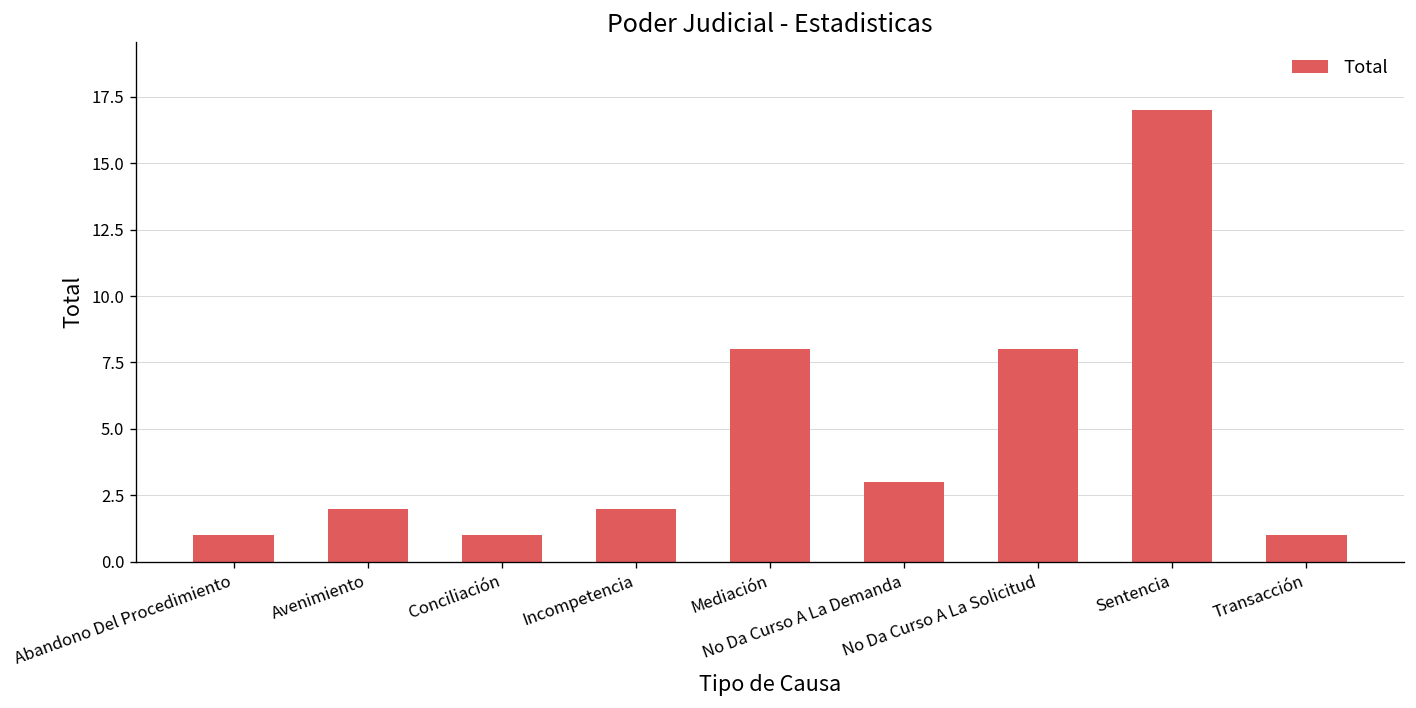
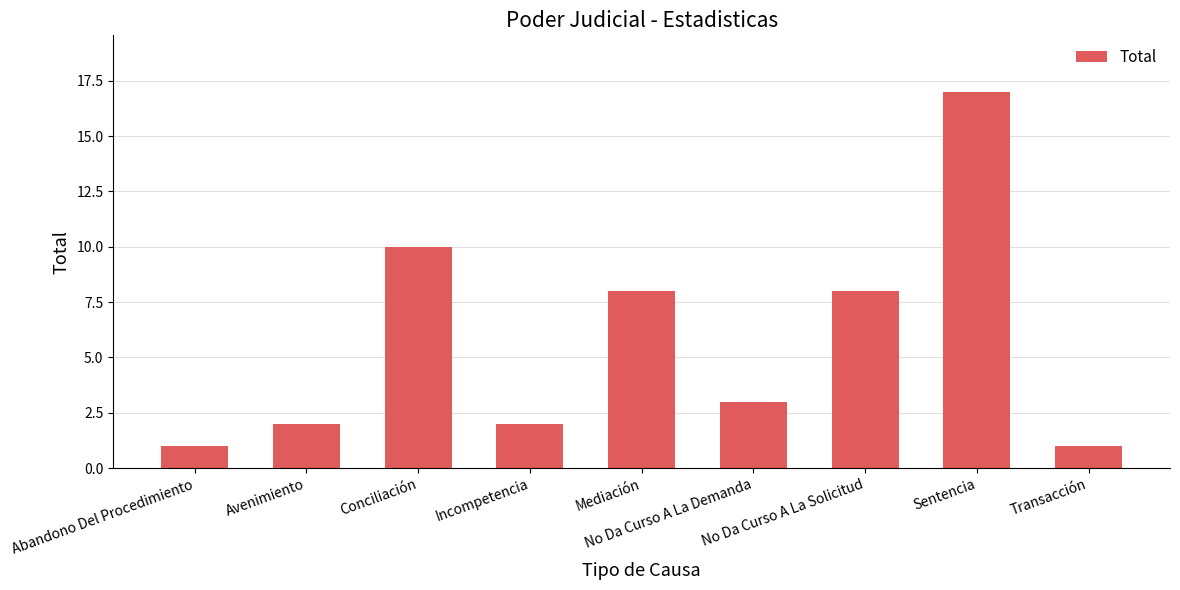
  {
    "Abandono Del Procedimiento": 1,
    "Avenimiento": 2,
-   "Conciliación": 1,
+   "Conciliación": 10,
    "Incompetencia": 2,
    "Mediación": 8,
    "No Da Curso A La Demanda": 3,
    "No Da Curso A La Solicitud": 8,
    "Sentencia": 17,
    "Transacción": 1
  }
